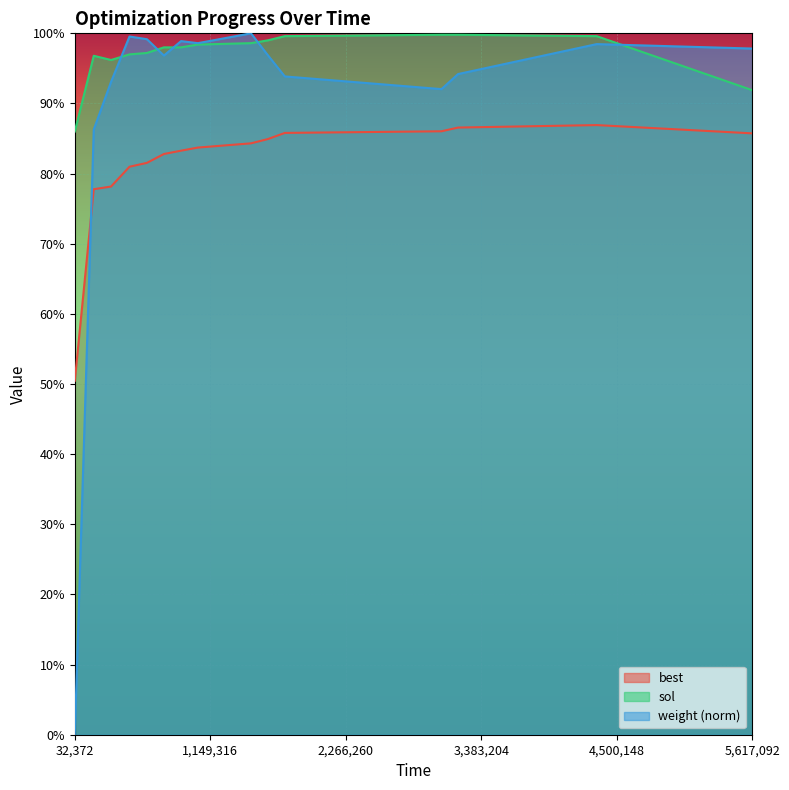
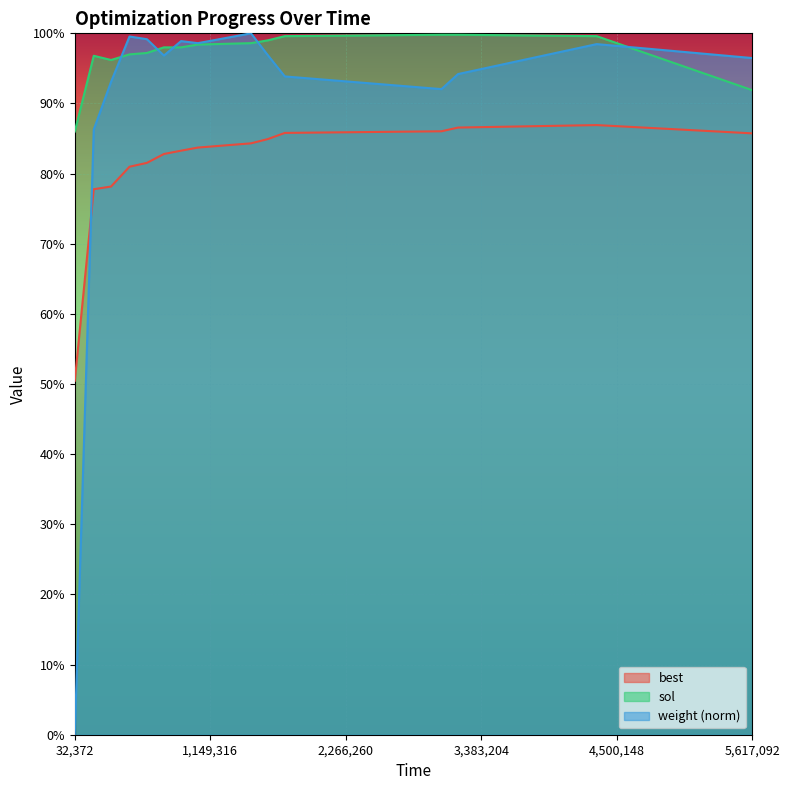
  {
    "best": {
      "32,372": "50%",
      "5,617,092": "86%"
    },
    "sol": {
      "32,372": "86%",
      "5,617,092": "92%"
    },
    "weight (norm)": {
      "32,372": "0%",
-     "5,617,092": "98%"
+     "5,617,092": "96%"
    }
  }
